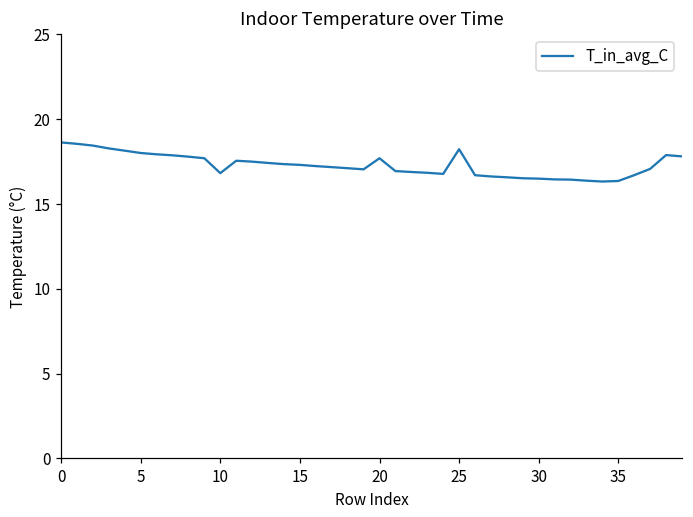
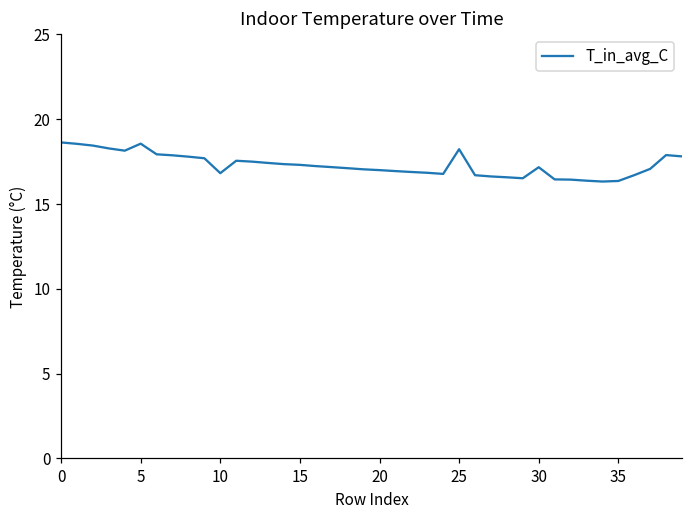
  {
    "0": 18.6,
-   "5": 18.0,
+   "5": 18.6,
    "10": 16.8,
    "15": 17.3,
-   "20": 17.7,
+   "20": 17.0,
    "25": 18.2,
-   "30": 16.5,
+   "30": 17.2,
    "35": 16.4
  }
